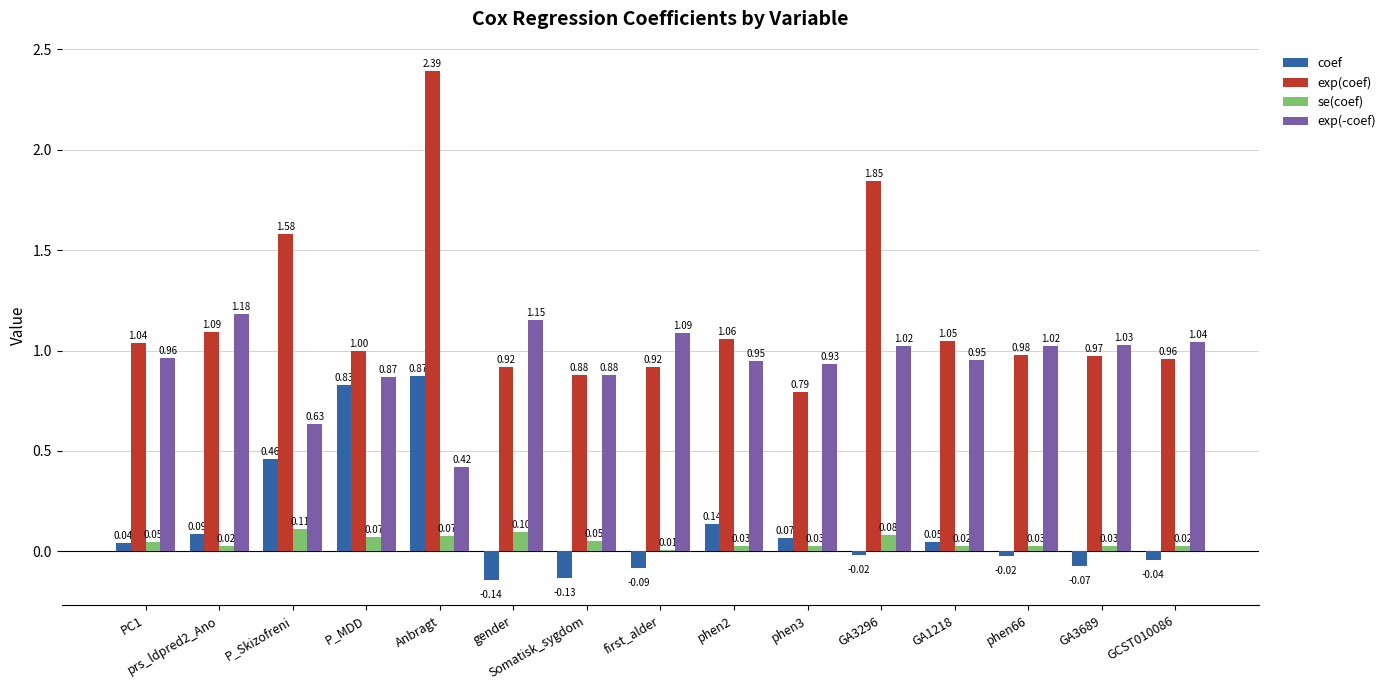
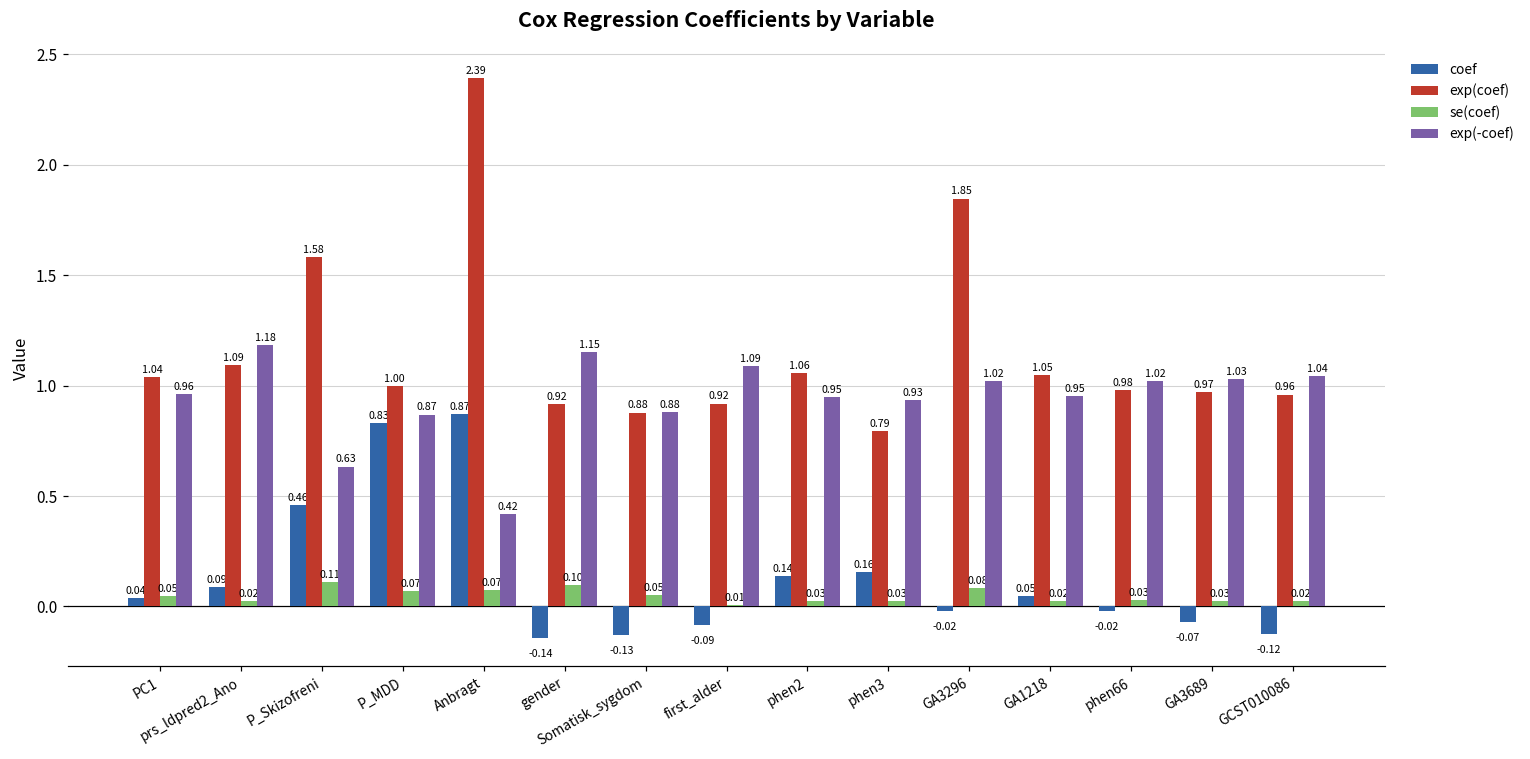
  {
    "coef": {
      "PC1": 0.04,
      "prs_ldpred2_Ano": 0.09,
      "P_Skizofreni": 0.46,
      "P_MDD": 0.83,
      "Anbragt": 0.87,
      "gender": -0.14,
      "Somatisk_sygdom": -0.13,
      "first_alder": -0.09,
      "phen2": 0.14,
-     "phen3": 0.07,
+     "phen3": 0.16,
      "GA3296": -0.02,
      "GA1218": 0.05,
      "phen66": -0.02,
      "GA3689": -0.07,
-     "GCST010086": -0.04
+     "GCST010086": -0.12
    },
    "exp(coef)": {
      "PC1": 1.04,
      "prs_ldpred2_Ano": 1.09,
      "P_Skizofreni": 1.58,
      "P_MDD": 1.00,
      "Anbragt": 2.39,
      "gender": 0.92,
      "Somatisk_sygdom": 0.88,
      "first_alder": 0.92,
      "phen2": 1.06,
      "phen3": 0.79,
      "GA3296": 1.85,
      "GA1218": 1.05,
      "phen66": 0.98,
      "GA3689": 0.97,
      "GCST010086": 0.96
    },
    "se(coef)": {
      "PC1": 0.05,
      "prs_ldpred2_Ano": 0.02,
      "P_Skizofreni": 0.11,
      "P_MDD": 0.07,
      "Anbragt": 0.07,
      "gender": 0.10,
      "Somatisk_sygdom": 0.05,
      "first_alder": 0.01,
      "phen2": 0.03,
      "phen3": 0.03,
      "GA3296": 0.08,
      "GA1218": 0.02,
      "phen66": 0.03,
      "GA3689": 0.03,
      "GCST010086": 0.02
    },
    "exp(-coef)": {
      "PC1": 0.96,
      "prs_ldpred2_Ano": 1.18,
      "P_Skizofreni": 0.63,
      "P_MDD": 0.87,
      "Anbragt": 0.42,
      "gender": 1.15,
      "Somatisk_sygdom": 0.88,
      "first_alder": 1.09,
      "phen2": 0.95,
      "phen3": 0.93,
      "GA3296": 1.02,
      "GA1218": 0.95,
      "phen66": 1.02,
      "GA3689": 1.03,
      "GCST010086": 1.04
    }
  }
